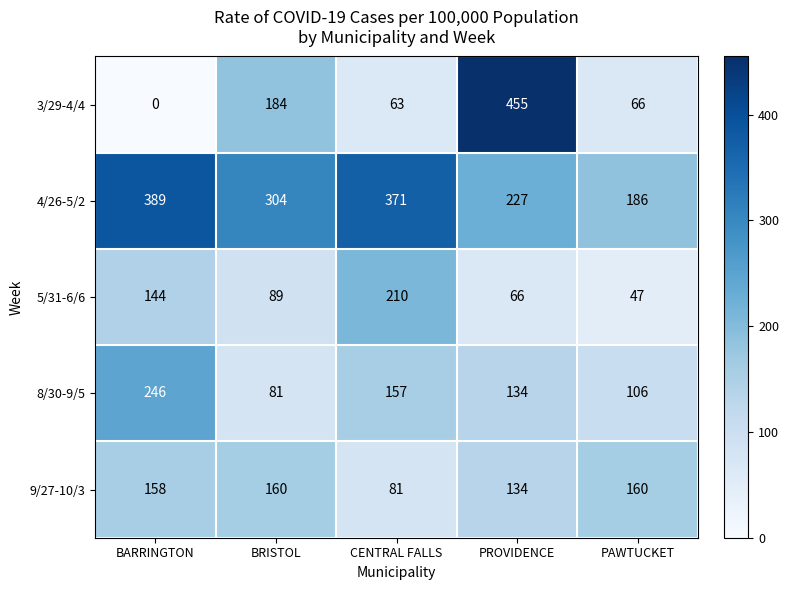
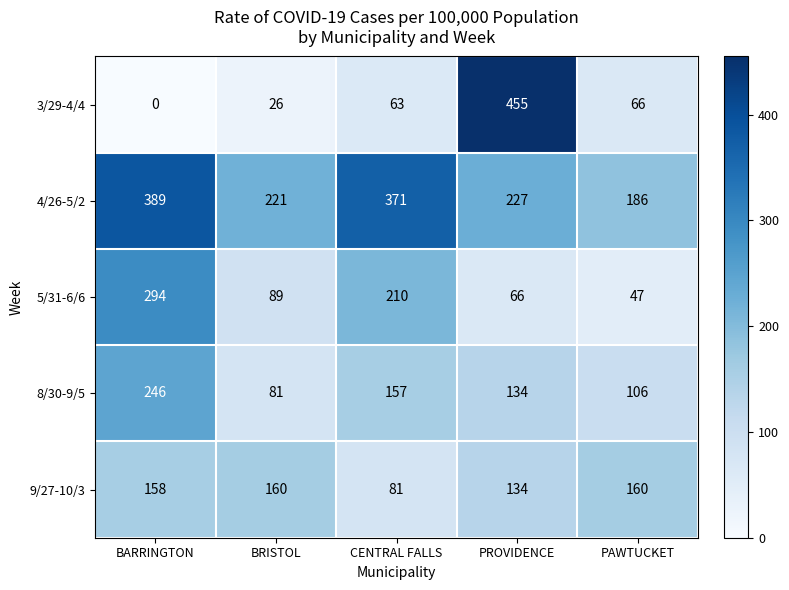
  {
    "3/29-4/4": {
      "BARRINGTON": 0,
-     "BRISTOL": 184,
+     "BRISTOL": 26,
      "CENTRAL FALLS": 63,
      "PROVIDENCE": 455,
      "PAWTUCKET": 66
    },
    "4/26-5/2": {
      "BARRINGTON": 389,
-     "BRISTOL": 304,
+     "BRISTOL": 221,
      "CENTRAL FALLS": 371,
      "PROVIDENCE": 227,
      "PAWTUCKET": 186
    },
    "5/31-6/6": {
-     "BARRINGTON": 144,
+     "BARRINGTON": 294,
      "BRISTOL": 89,
      "CENTRAL FALLS": 210,
      "PROVIDENCE": 66,
      "PAWTUCKET": 47
    },
    "8/30-9/5": {
      "BARRINGTON": 246,
      "BRISTOL": 81,
      "CENTRAL FALLS": 157,
      "PROVIDENCE": 134,
      "PAWTUCKET": 106
    },
    "9/27-10/3": {
      "BARRINGTON": 158,
      "BRISTOL": 160,
      "CENTRAL FALLS": 81,
      "PROVIDENCE": 134,
      "PAWTUCKET": 160
    }
  }
